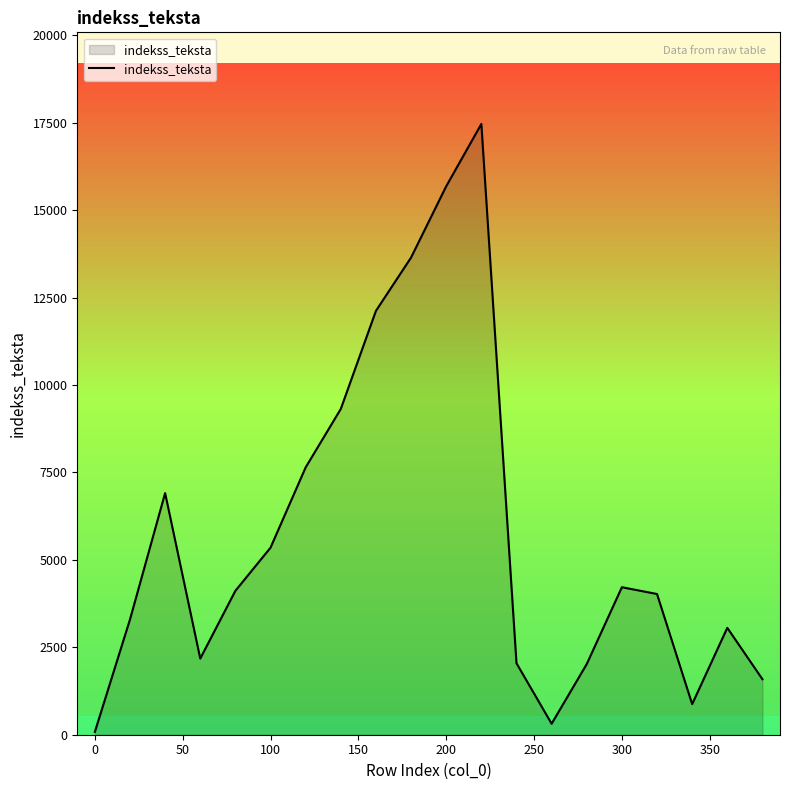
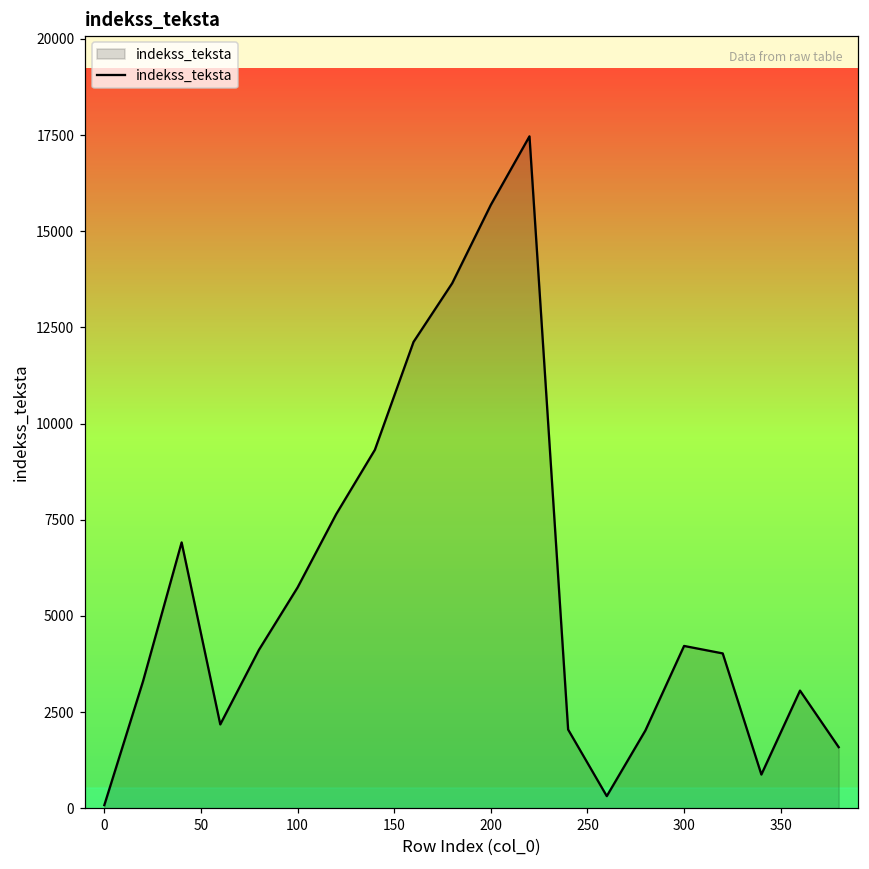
  {
-   "100": 5400,
+   "100": 5700,
    "200": 15700,
    "300": 4200
  }
